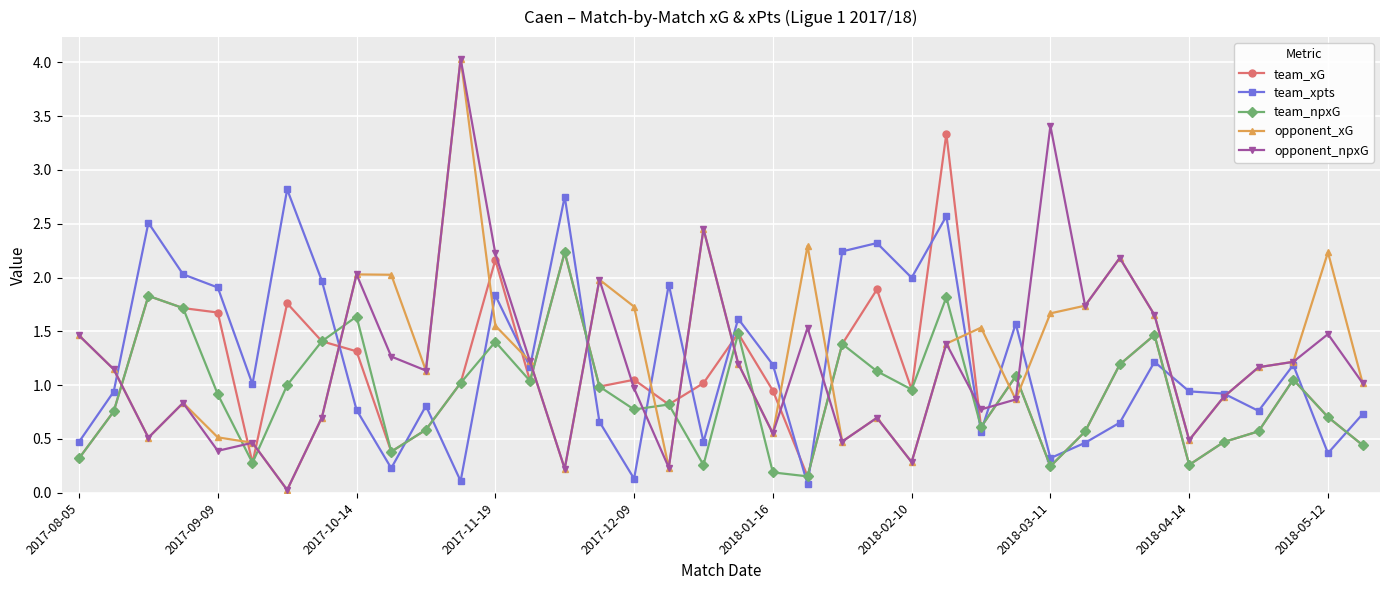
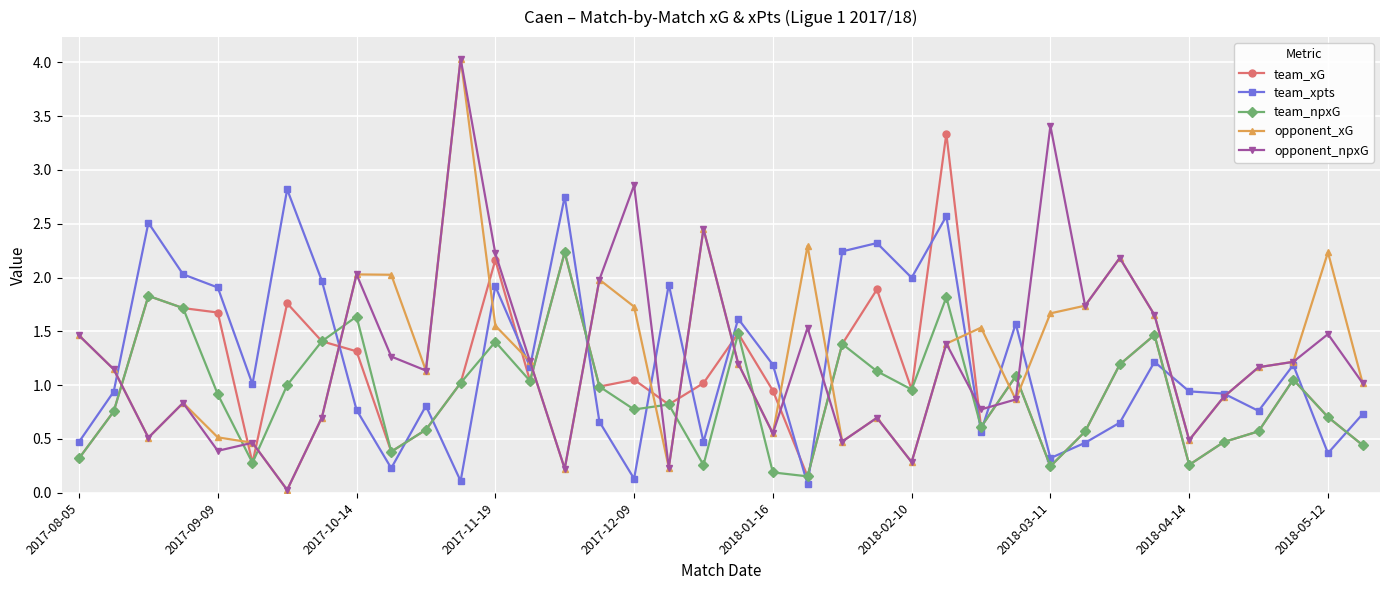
  {
    "team_xpts": {
      "2017-08-05": 0.47,
      "2017-09-09": 1.91,
      "2017-10-14": 0.77,
-     "2017-11-19": 1.83,
+     "2017-11-19": 1.92,
      "2017-12-09": 0.13,
      "2018-01-16": 1.19,
      "2018-02-10": 2.00,
      "2018-03-11": 0.32,
      "2018-04-14": 0.94,
      "2018-05-12": 0.37
    },
    "team_npxG": {
      "2017-09-09": 0.91,
      "2017-10-14": 1.64,
      "2017-11-19": 1.40,
      "2017-12-09": 0.77,
      "2018-01-16": 0.19
    },
    "opponent_npxG": {
      "2017-09-09": 0.39,
      "2017-11-19": 2.22,
-     "2017-12-09": 0.97,
+     "2017-12-09": 2.86,
      "2018-03-11": 3.41,
      "2018-05-12": 1.47
    }
  }
